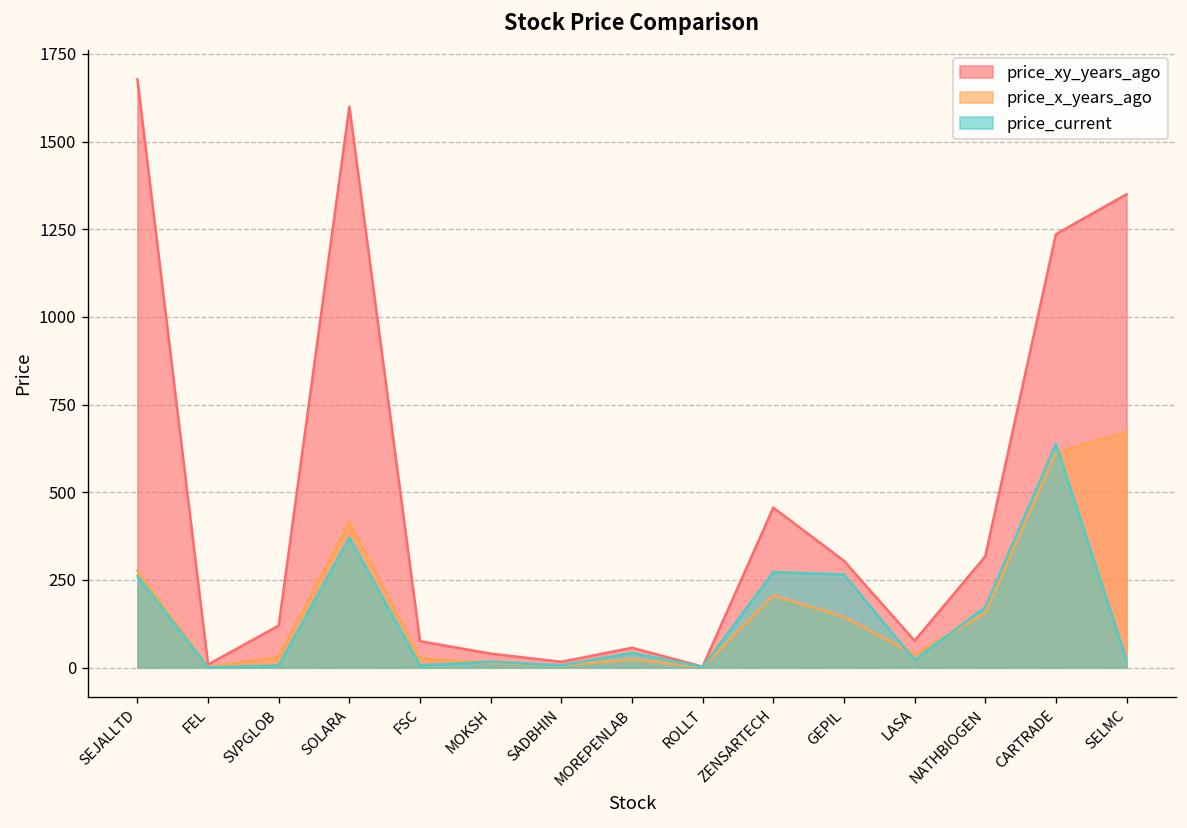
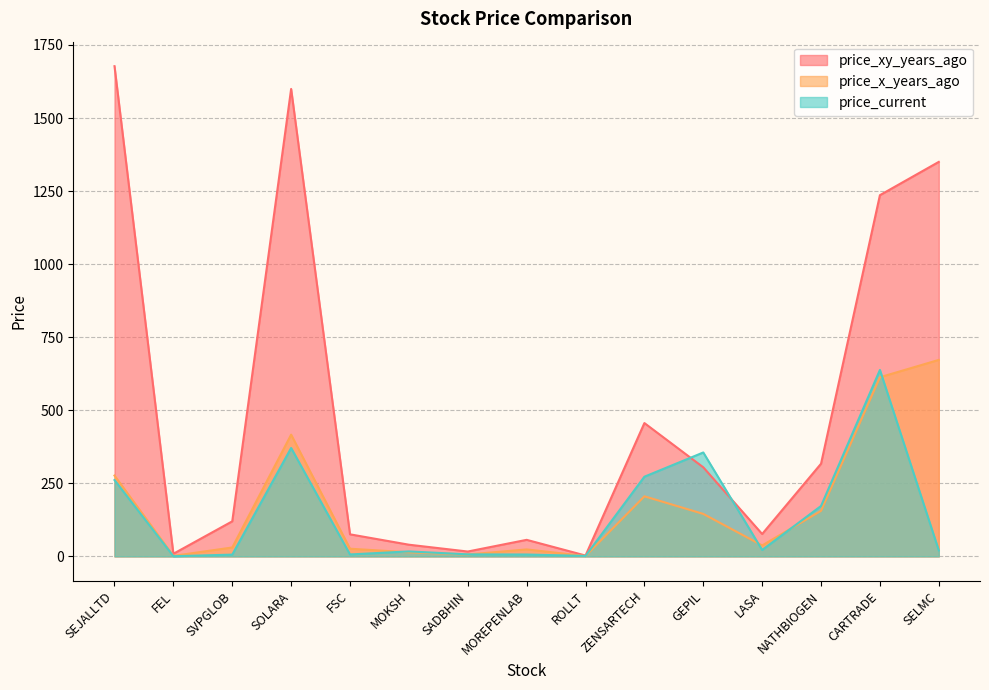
  {
    "price_current": {
      "SEJALLTD": 260,
      "SVPGLOB": 10,
      "SOLARA": 370,
      "FSC": 10,
-     "MOREPENLAB": 40,
+     "MOREPENLAB": 10,
      "ZENSARTECH": 270,
-     "GEPIL": 270,
+     "GEPIL": 360,
      "LASA": 20,
      "NATHBIOGEN": 170,
      "CARTRADE": 640,
      "SELMC": 20
    }
  }
